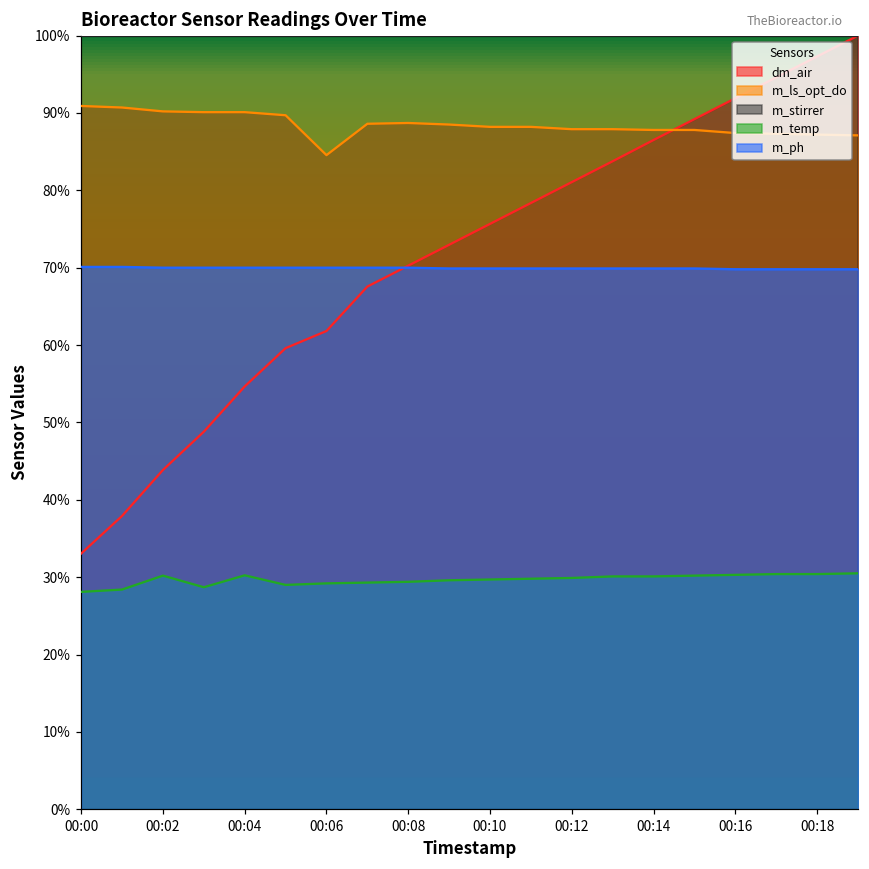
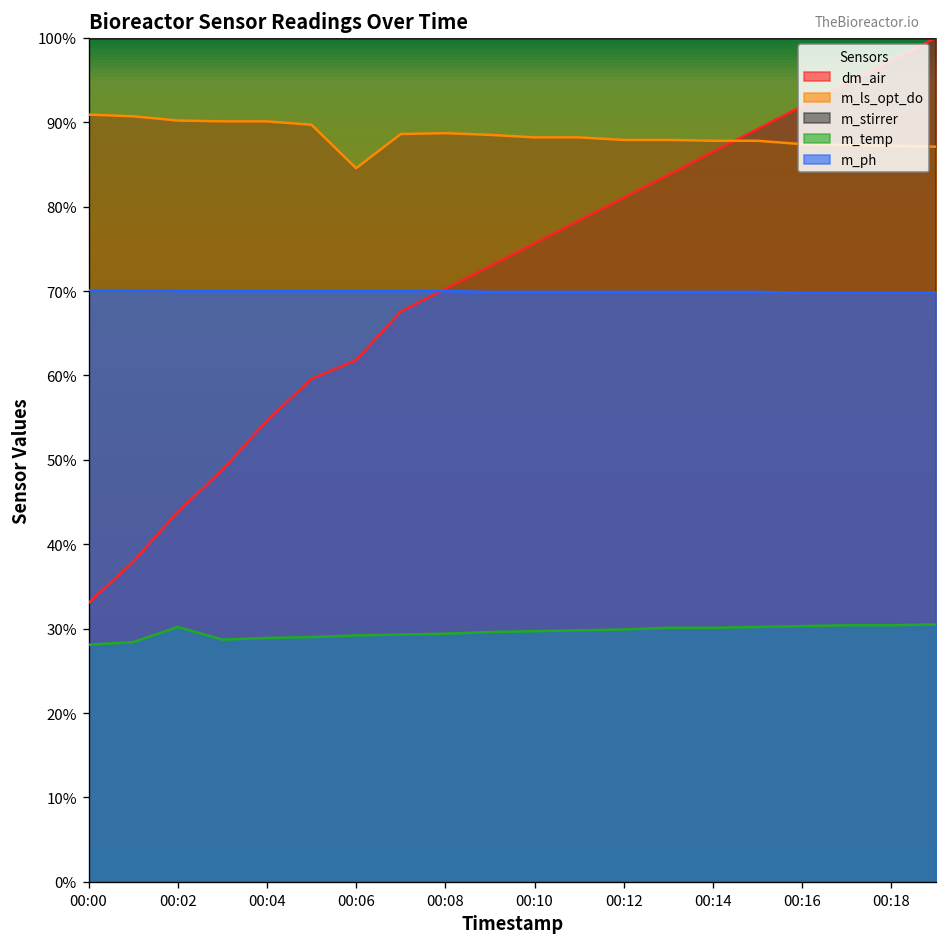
  {
    "dm_air": {
      "00:00": "33%",
      "00:02": "44%",
      "00:04": "55%",
      "00:06": "62%",
      "00:10": "76%",
      "00:12": "81%",
      "00:14": "87%"
    },
    "m_ls_opt_do": {
      "00:00": "91%",
      "00:02": "90%",
      "00:04": "90%",
      "00:06": "85%",
      "00:08": "89%",
      "00:10": "88%",
      "00:12": "88%",
      "00:14": "88%"
    },
    "m_stirrer": {
      "00:00": "100%",
      "00:02": "100%",
      "00:04": "100%",
      "00:06": "100%",
      "00:08": "100%",
      "00:10": "100%",
      "00:12": "100%",
      "00:14": "100%",
      "00:16": "100%",
      "00:18": "100%"
    },
    "m_temp": {
      "00:00": "28%",
      "00:02": "30%",
-     "00:04": "30%",
+     "00:04": "29%",
      "00:06": "29%",
      "00:08": "29%",
      "00:10": "30%",
      "00:12": "30%",
      "00:14": "30%",
      "00:16": "30%",
      "00:18": "30%"
    },
    "m_ph": {
      "00:00": "70%",
      "00:02": "70%",
      "00:04": "70%",
      "00:06": "70%",
      "00:10": "70%",
      "00:12": "70%",
      "00:14": "70%",
      "00:16": "70%",
      "00:18": "70%"
    }
  }
